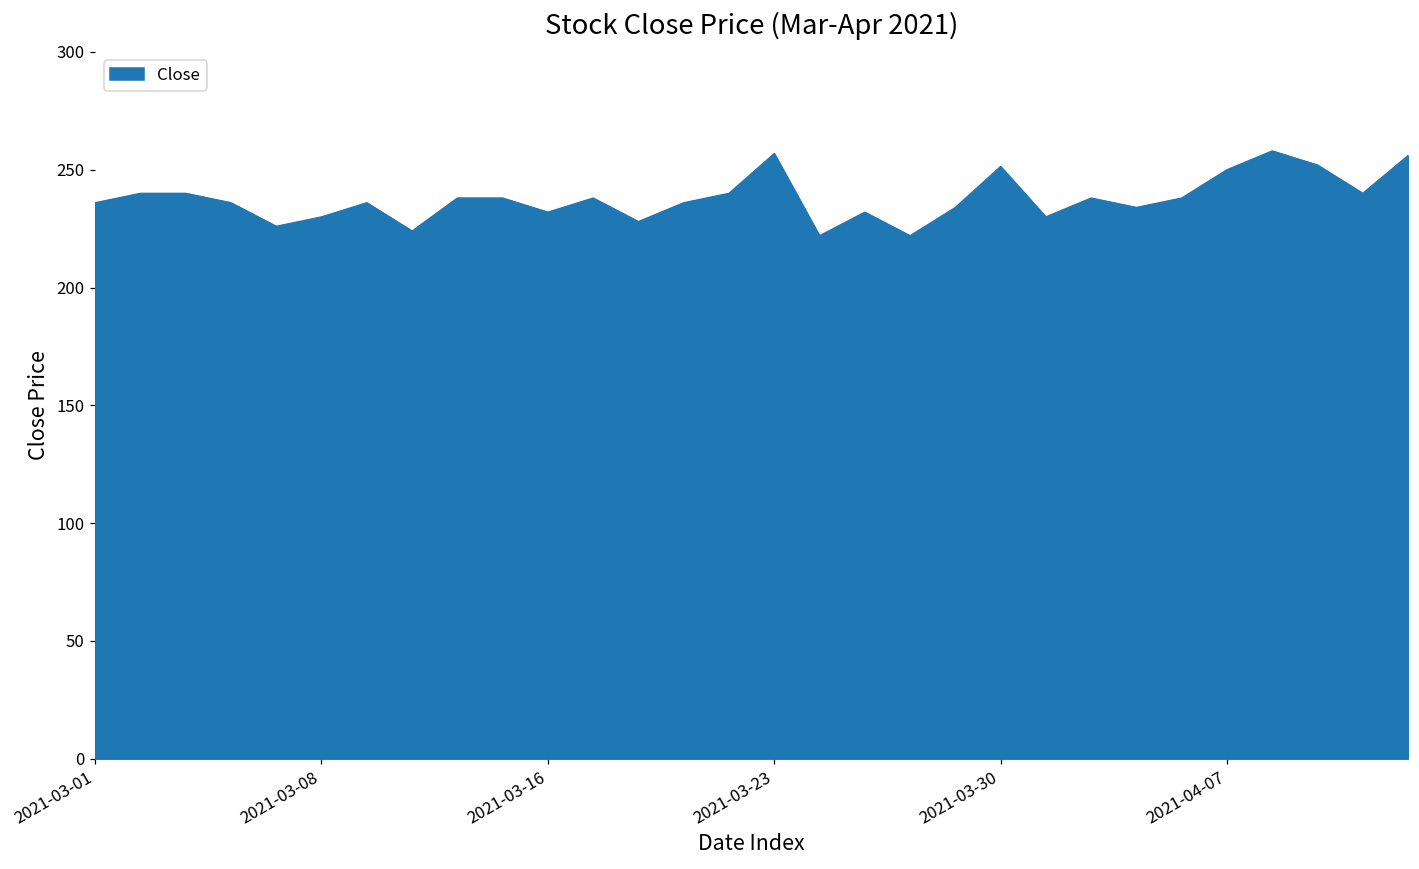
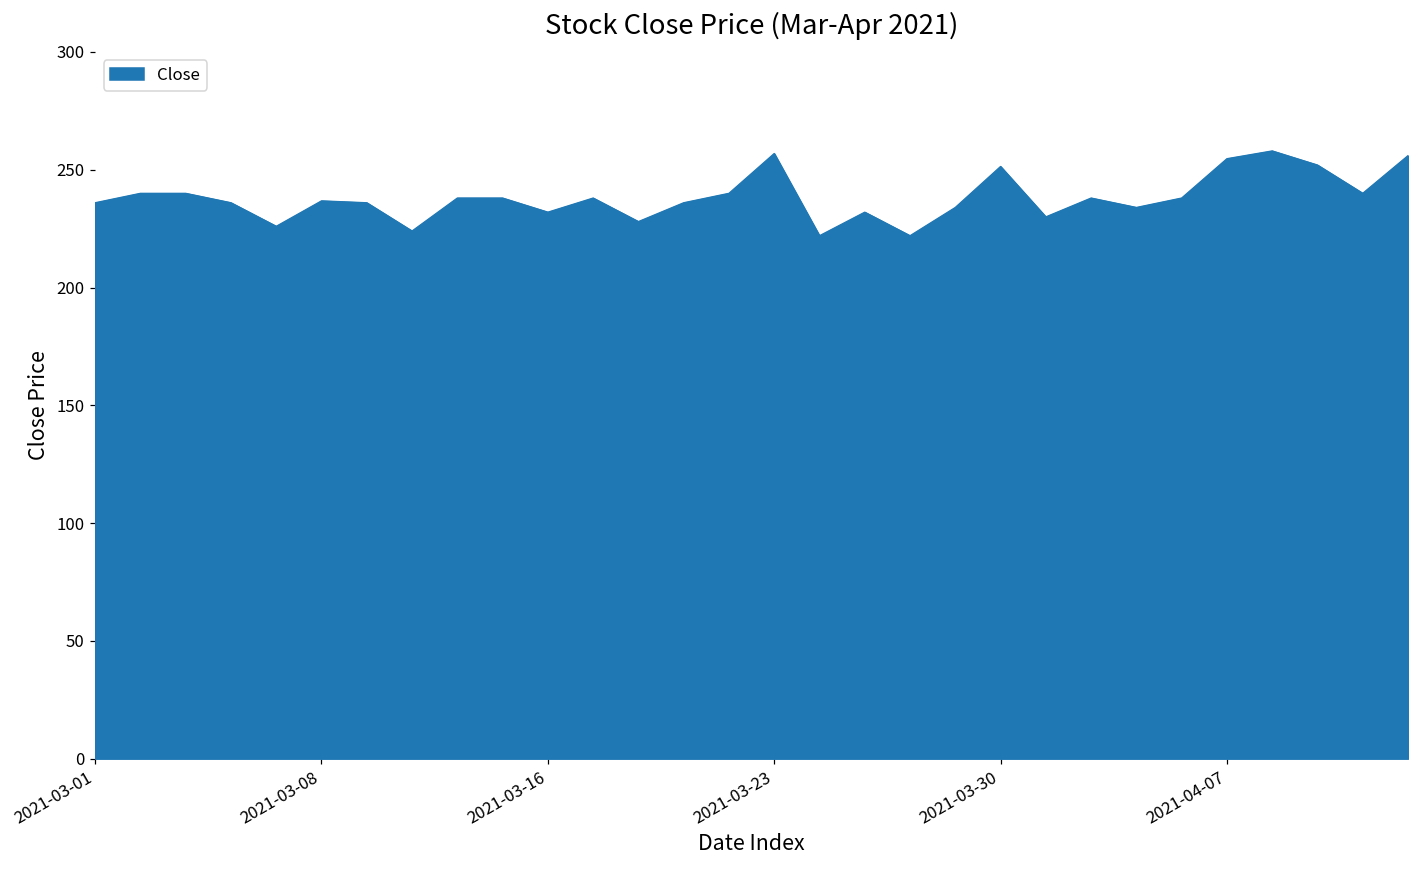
  {
    "2021-03-01": 236,
-   "2021-03-08": 230,
+   "2021-03-08": 237,
    "2021-03-16": 232,
    "2021-03-23": 257,
    "2021-03-30": 251,
-   "2021-04-07": 250
+   "2021-04-07": 255
  }
